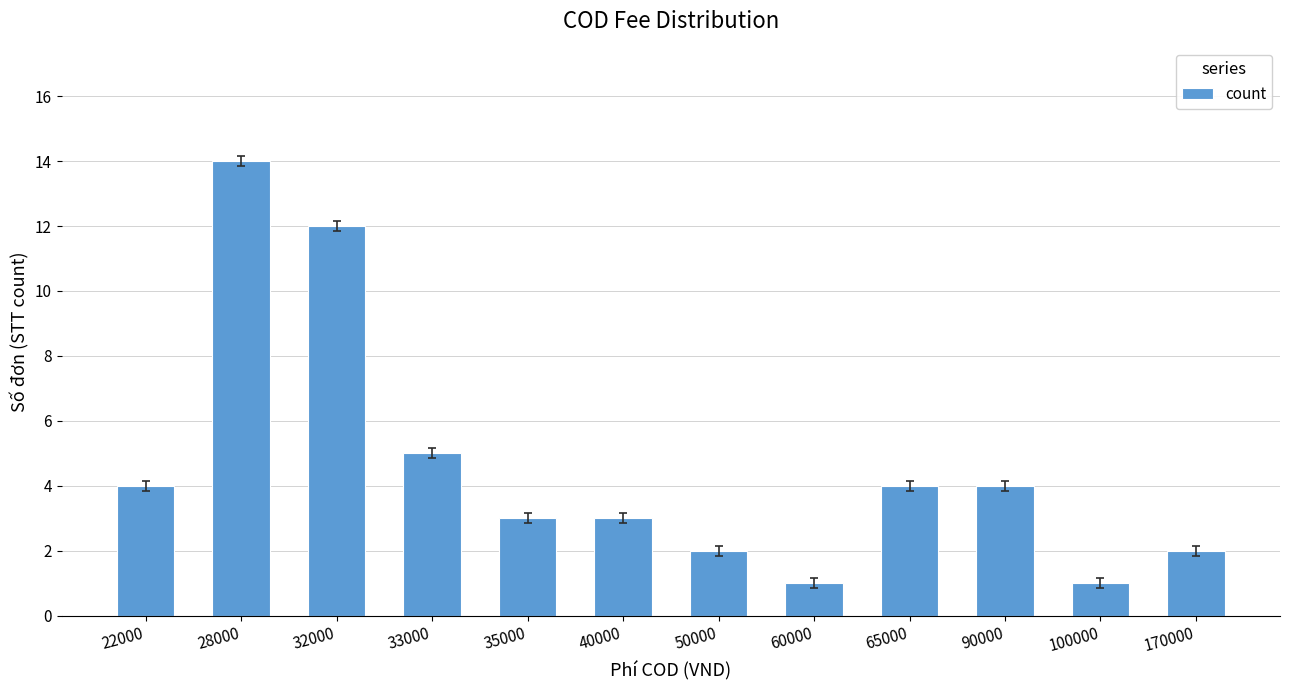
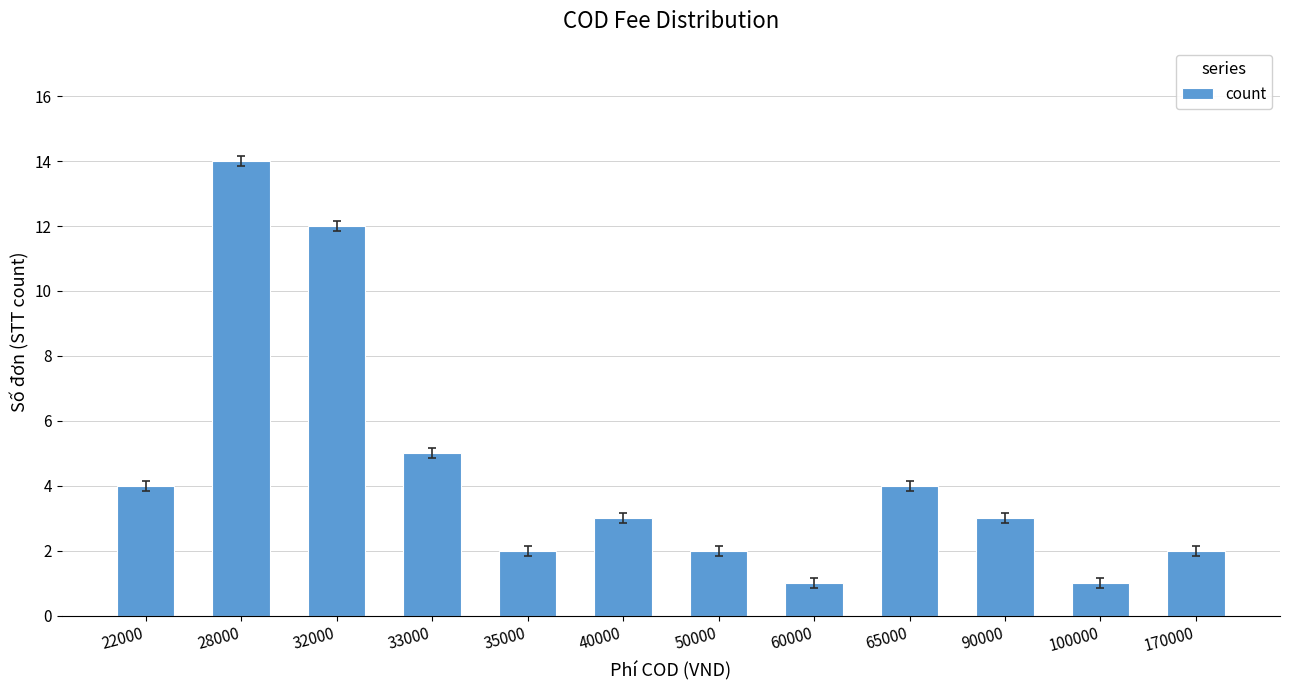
  {
    "count": {
      "22000": 4,
      "28000": 14,
      "32000": 12,
      "33000": 5,
-     "35000": 3,
+     "35000": 2,
      "40000": 3,
      "50000": 2,
      "60000": 1,
      "65000": 4,
-     "90000": 4,
+     "90000": 3,
      "100000": 1,
      "170000": 2
    }
  }
